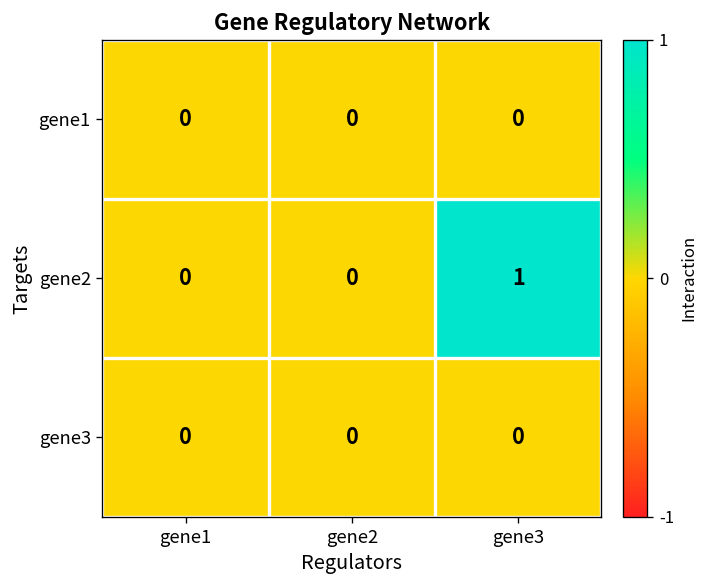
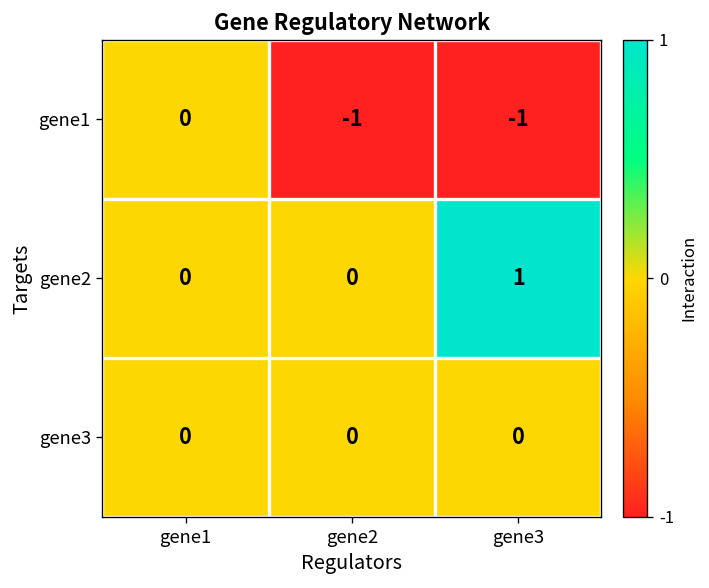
  {
    "gene1": {
      "gene1": 0,
-     "gene2": 0,
-     "gene3": 0
+     "gene2": -1,
+     "gene3": -1
    },
    "gene2": {
      "gene1": 0,
      "gene2": 0,
      "gene3": 1
    },
    "gene3": {
      "gene1": 0,
      "gene2": 0,
      "gene3": 0
    }
  }
